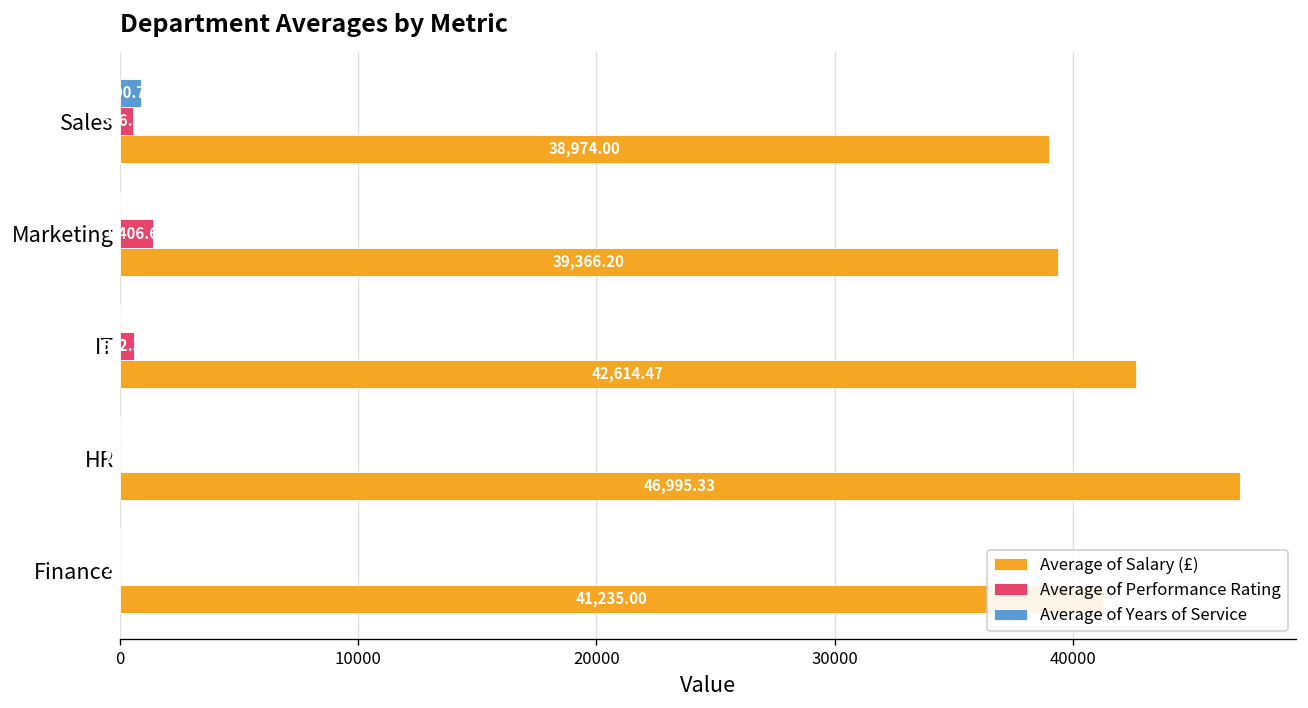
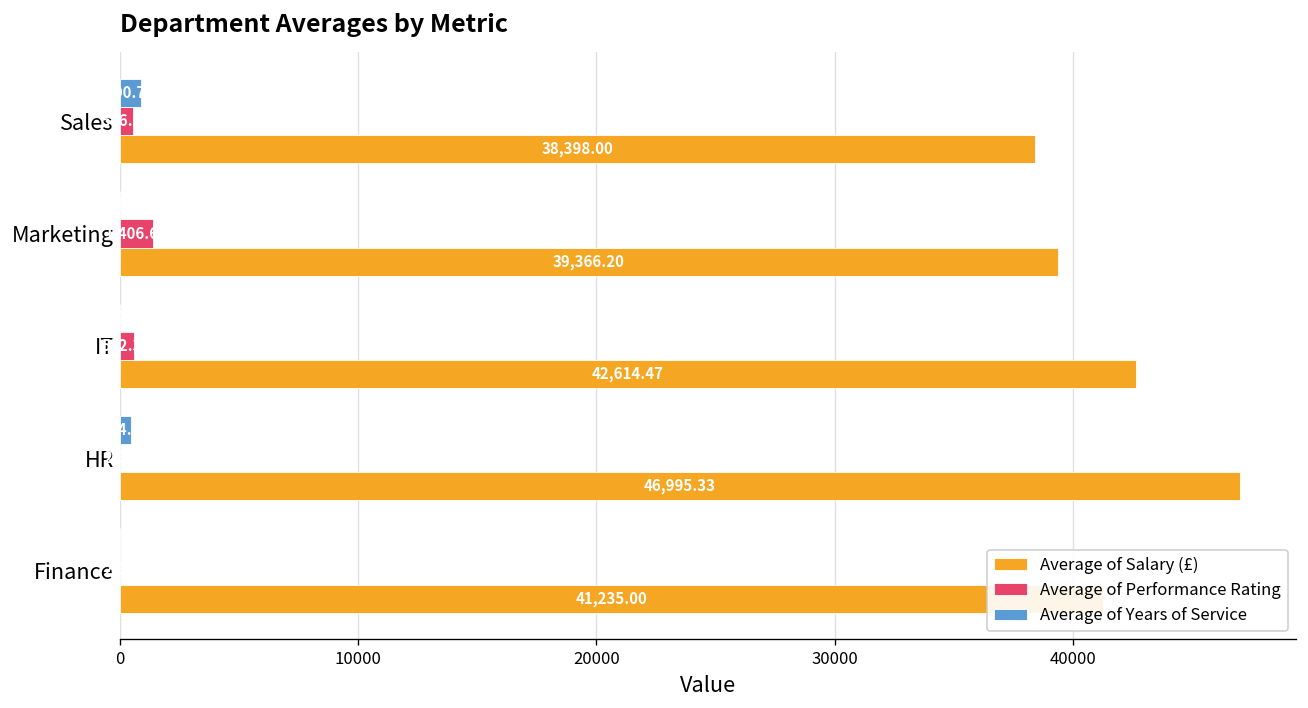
  {
    "Average of Salary (£)": {
-     "Sales": "38,974.00",
+     "Sales": "38,398.00",
      "Marketing": "39,366.20",
      "IT": "42,614.47",
      "HR": "46,995.33"
    },
    "Average of Performance Rating": {
      "Marketing": "1,406.60"
    },
    "Average of Years of Service": {
      "Sales": "900",
-     "HR": "0"
+     "HR": "500"
    }
  }
